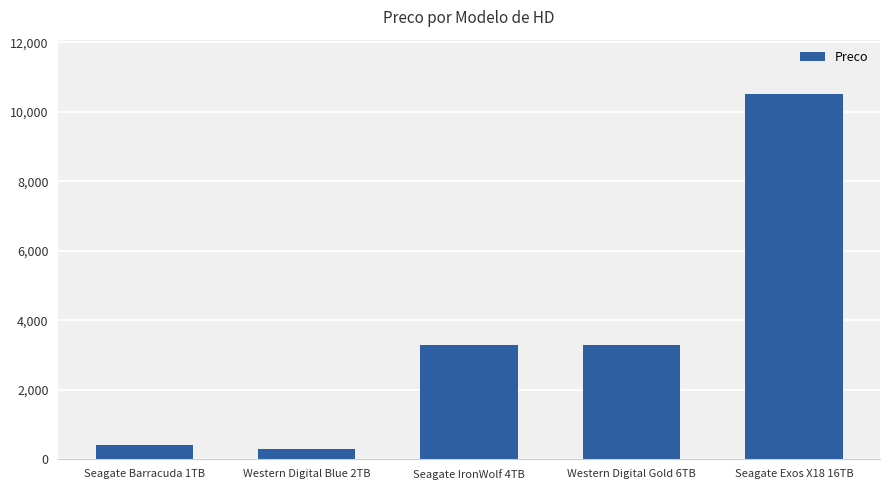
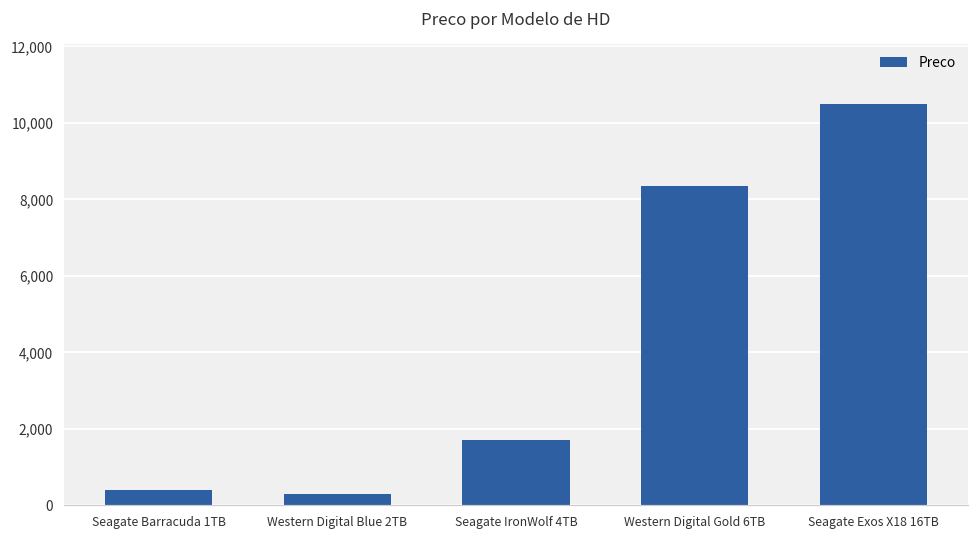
  {
    "Seagate Barracuda 1TB": "400",
    "Western Digital Blue 2TB": "300",
-   "Seagate IronWolf 4TB": "3,300",
-   "Western Digital Gold 6TB": "3,300",
+   "Seagate IronWolf 4TB": "1,700",
+   "Western Digital Gold 6TB": "8,300",
    "Seagate Exos X18 16TB": "10,500"
  }
